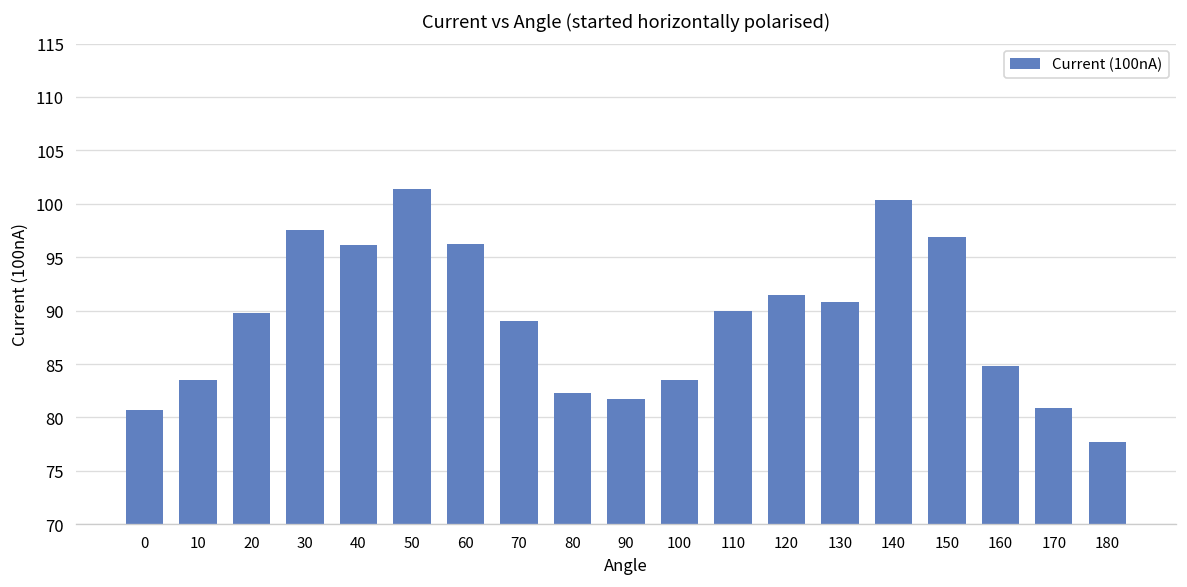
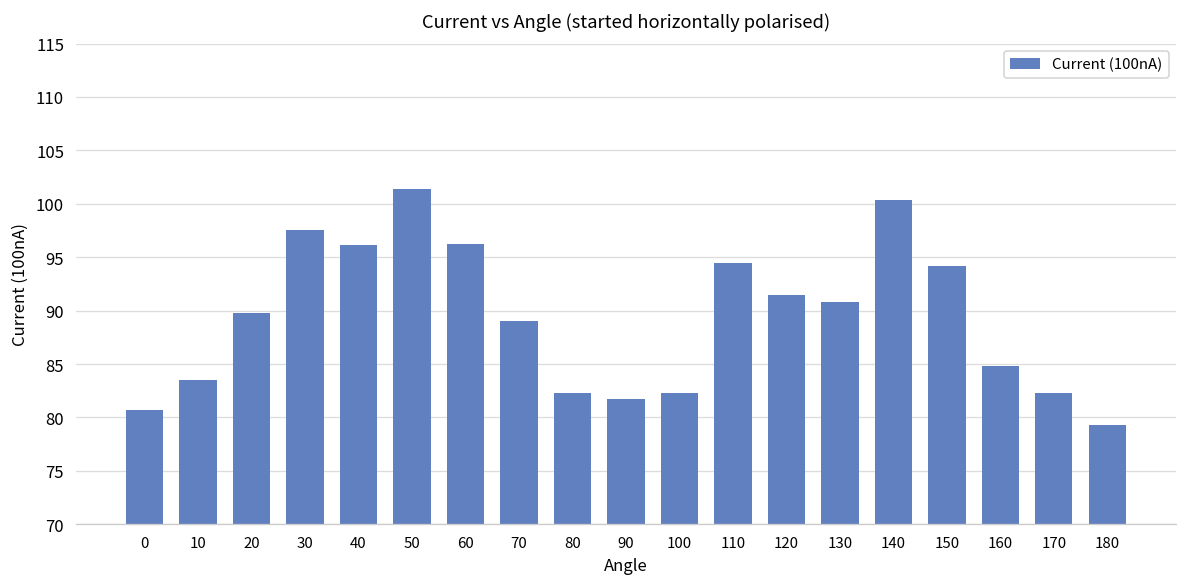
  {
    "0": 81,
    "10": 84,
    "20": 90,
    "30": 98,
    "40": 96,
    "50": 101,
    "60": 96,
    "70": 89,
    "80": 82,
    "90": 82,
-   "100": 84,
-   "110": 90,
+   "100": 82,
+   "110": 95,
    "120": 92,
    "130": 91,
    "140": 100,
-   "150": 97,
+   "150": 94,
    "160": 85,
-   "170": 81,
-   "180": 78
+   "170": 82,
+   "180": 79
  }
